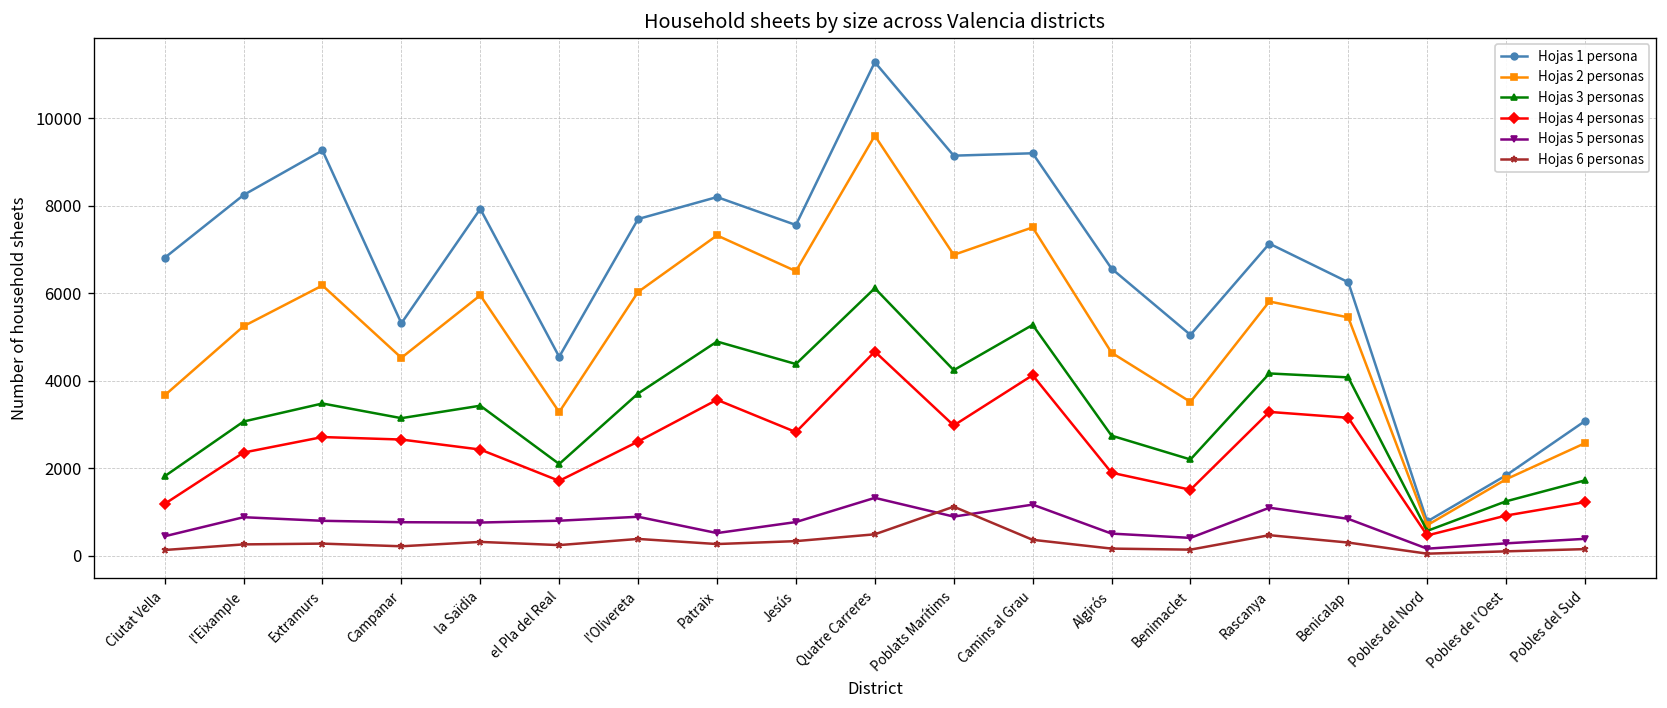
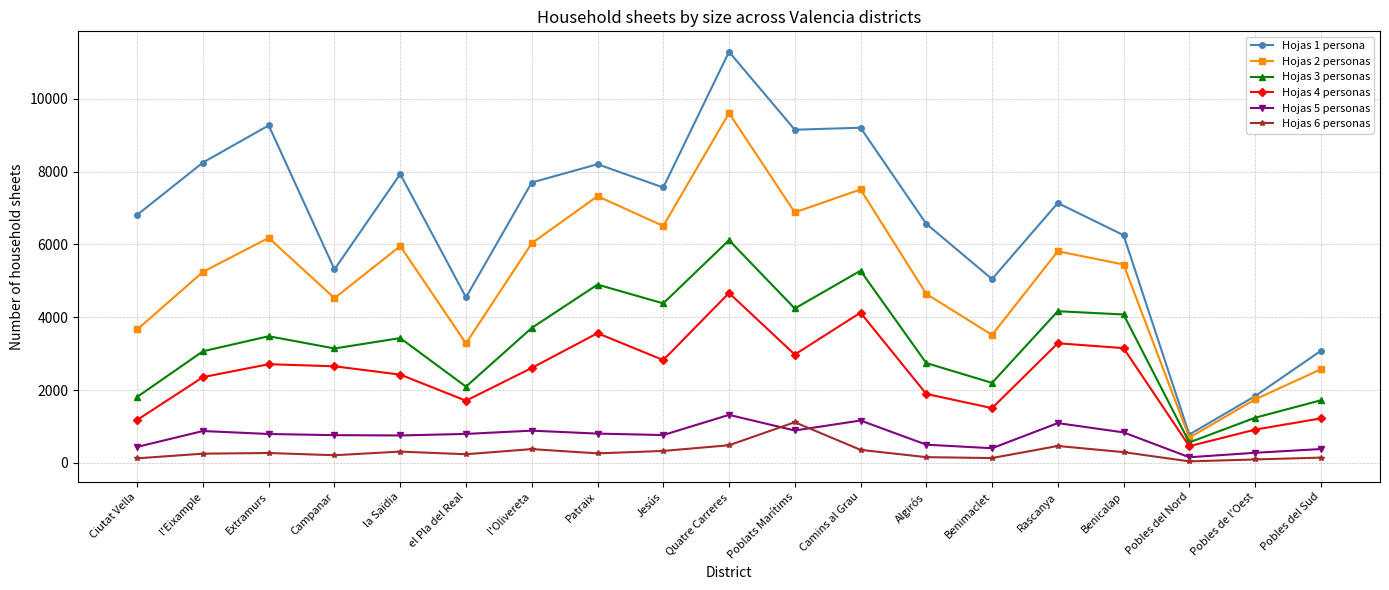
  {
    "Hojas 1 persona": {
      "Ciutat Vella": 6800,
      "l'Eixample": 8200,
      "Extramurs": 9300,
      "Campanar": 5300,
      "la Saïdia": 7900,
      "el Pla del Real": 4500,
      "l'Olivereta": 7700,
      "Patraix": 8200,
      "Jesús": 7600,
      "Quatre Carreres": 11300,
      "Poblats Marítims": 9100,
      "Camins al Grau": 9200,
      "Algirós": 6600,
      "Benimaclet": 5000,
      "Rascanya": 7100,
      "Benicalap": 6300,
      "Pobles del Nord": 800,
      "Pobles de l'Oest": 1800,
      "Pobles del Sud": 3100
    },
    "Hojas 2 personas": {
      "Ciutat Vella": 3700,
      "l'Eixample": 5200,
      "Extramurs": 6200,
      "Campanar": 4500,
      "la Saïdia": 6000,
      "el Pla del Real": 3300,
      "l'Olivereta": 6000,
      "Patraix": 7300,
      "Jesús": 6500,
      "Quatre Carreres": 9600,
      "Poblats Marítims": 6900,
      "Camins al Grau": 7500,
      "Algirós": 4600,
      "Benimaclet": 3500,
      "Rascanya": 5800,
      "Benicalap": 5400,
      "Pobles del Nord": 700,
      "Pobles de l'Oest": 1700,
      "Pobles del Sud": 2600
    },
    "Hojas 3 personas": {
      "Ciutat Vella": 1800,
      "l'Eixample": 3100,
      "Extramurs": 3500,
      "Campanar": 3100,
      "la Saïdia": 3400,
      "el Pla del Real": 2100,
      "l'Olivereta": 3700,
      "Patraix": 4900,
      "Jesús": 4400,
      "Quatre Carreres": 6100,
      "Poblats Marítims": 4200,
      "Camins al Grau": 5300,
      "Algirós": 2700,
      "Benimaclet": 2200,
      "Rascanya": 4200,
      "Benicalap": 4100,
      "Pobles del Nord": 600,
      "Pobles de l'Oest": 1200,
      "Pobles del Sud": 1700
    },
    "Hojas 4 personas": {
      "Ciutat Vella": 1200,
      "l'Eixample": 2400,
      "Extramurs": 2700,
      "Campanar": 2700,
      "la Saïdia": 2400,
      "el Pla del Real": 1700,
      "l'Olivereta": 2600,
      "Patraix": 3600,
      "Jesús": 2800,
      "Quatre Carreres": 4700,
      "Poblats Marítims": 3000,
      "Camins al Grau": 4100,
      "Algirós": 1900,
      "Benimaclet": 1500,
      "Rascanya": 3300,
      "Benicalap": 3200,
      "Pobles del Nord": 500,
      "Pobles de l'Oest": 900,
      "Pobles del Sud": 1200
    },
    "Hojas 5 personas": {
      "Ciutat Vella": 400,
      "l'Eixample": 900,
      "Extramurs": 800,
      "Campanar": 800,
      "la Saïdia": 800,
      "el Pla del Real": 800,
      "l'Olivereta": 900,
-     "Patraix": 500,
+     "Patraix": 800,
      "Jesús": 800,
      "Quatre Carreres": 1300,
      "Poblats Marítims": 900,
      "Camins al Grau": 1200,
      "Algirós": 500,
      "Benimaclet": 400,
      "Rascanya": 1100,
      "Benicalap": 800,
      "Pobles del Nord": 200,
      "Pobles de l'Oest": 300,
      "Pobles del Sud": 400
    },
    "Hojas 6 personas": {
      "Ciutat Vella": 100,
      "l'Eixample": 300,
      "Extramurs": 300,
      "Campanar": 200,
      "la Saïdia": 300,
      "el Pla del Real": 200,
      "l'Olivereta": 400,
      "Patraix": 300,
      "Jesús": 300,
      "Quatre Carreres": 500,
      "Poblats Marítims": 1100,
      "Camins al Grau": 400,
      "Algirós": 200,
      "Benimaclet": 100,
      "Rascanya": 500,
      "Benicalap": 300,
      "Pobles del Nord": 0,
      "Pobles de l'Oest": 100,
      "Pobles del Sud": 100
    }
  }
